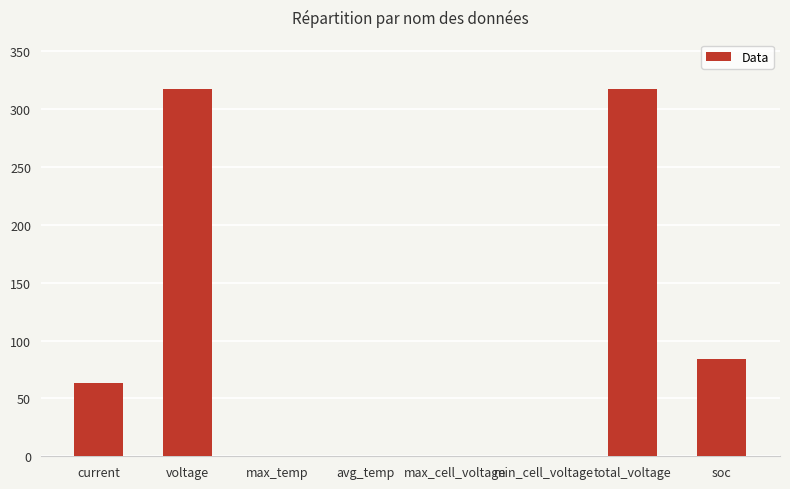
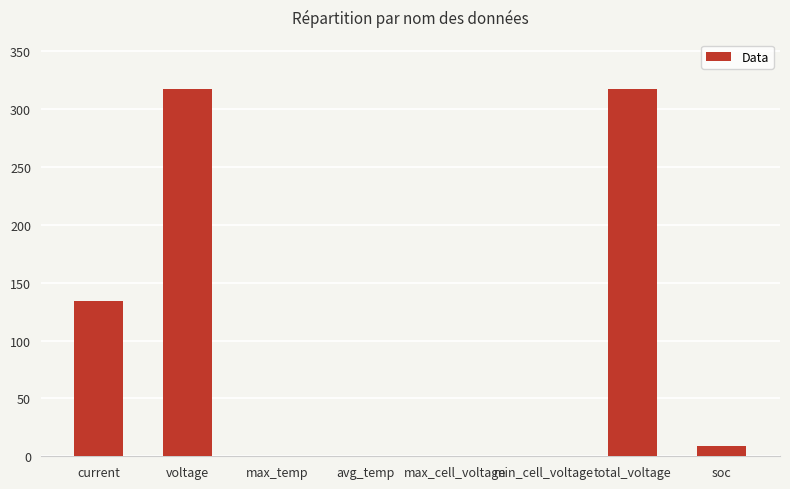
  {
-   "current": 63,
+   "current": 134,
    "voltage": 317,
    "max_temp": 0,
    "avg_temp": 0,
    "max_cell_voltage": 0,
    "min_cell_voltage": 0,
    "total_voltage": 317,
-   "soc": 84
+   "soc": 9
  }
